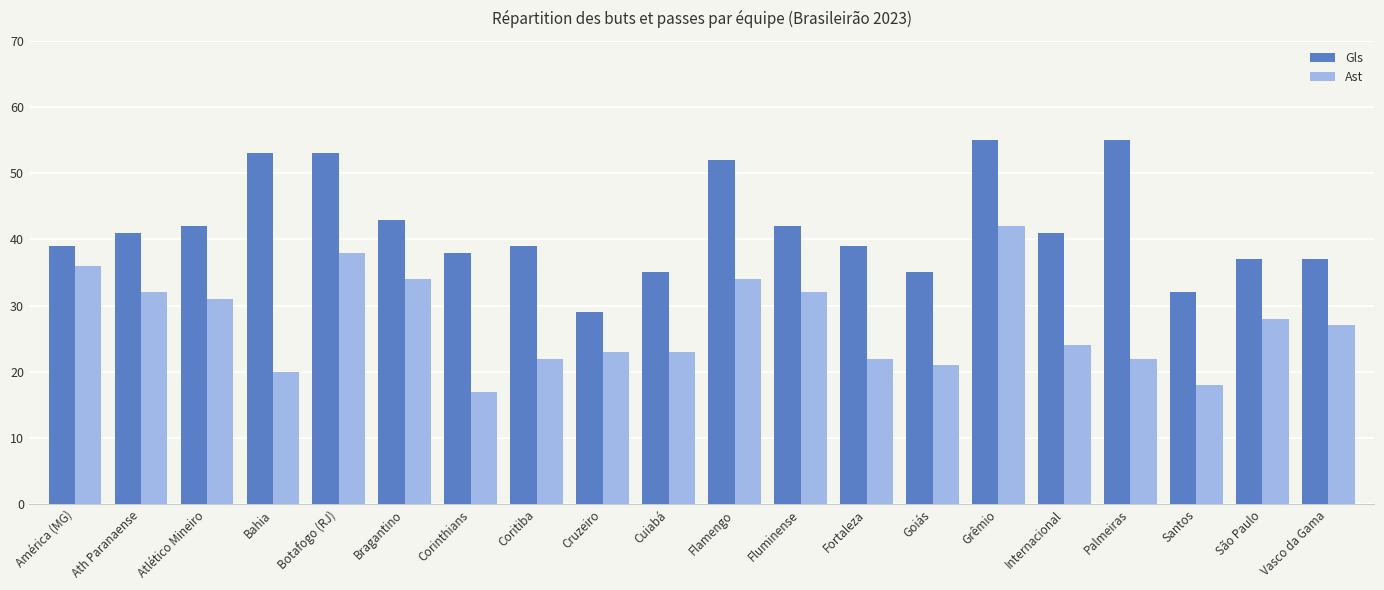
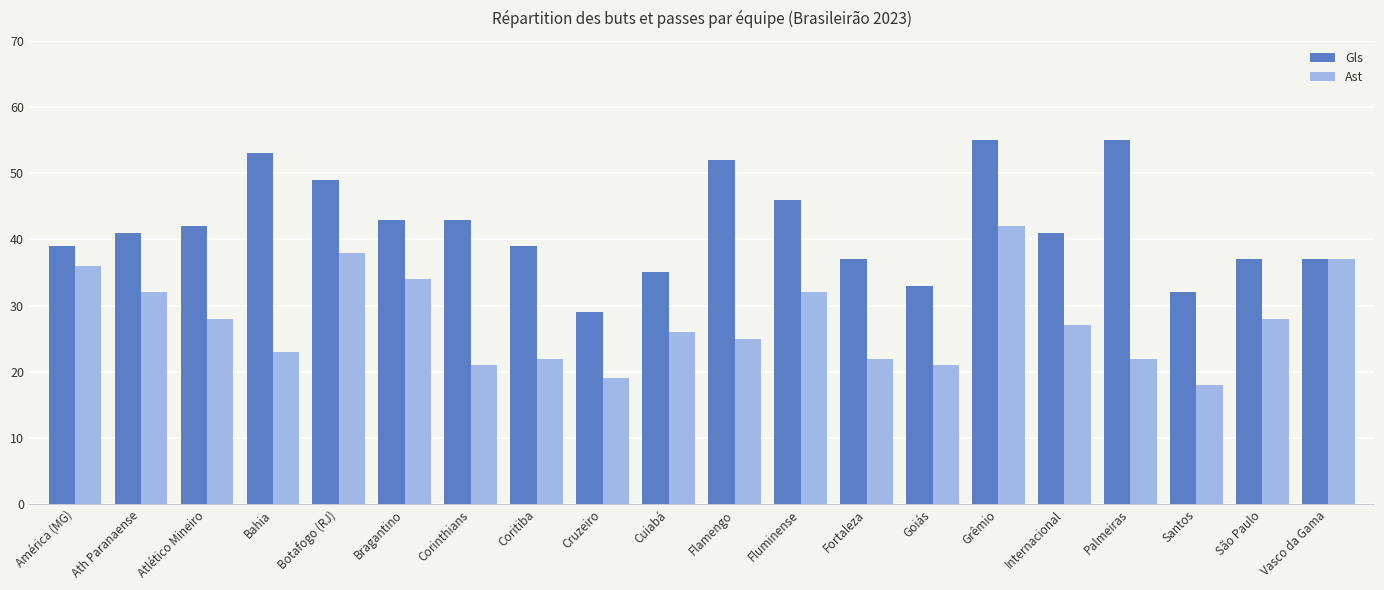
  {
    "Gls": {
      "América (MG)": 39,
      "Ath Paranaense": 41,
      "Atlético Mineiro": 42,
      "Bahia": 53,
-     "Botafogo (RJ)": 53,
+     "Botafogo (RJ)": 49,
      "Bragantino": 43,
-     "Corinthians": 38,
+     "Corinthians": 43,
      "Coritiba": 39,
      "Cruzeiro": 29,
      "Cuiabá": 35,
      "Flamengo": 52,
-     "Fluminense": 42,
-     "Fortaleza": 39,
-     "Goiás": 35,
+     "Fluminense": 46,
+     "Fortaleza": 37,
+     "Goiás": 33,
      "Grêmio": 55,
      "Internacional": 41,
      "Palmeiras": 55,
      "Santos": 32,
      "São Paulo": 37,
      "Vasco da Gama": 37
    },
    "Ast": {
      "América (MG)": 36,
      "Ath Paranaense": 32,
-     "Atlético Mineiro": 31,
-     "Bahia": 20,
+     "Atlético Mineiro": 28,
+     "Bahia": 23,
      "Botafogo (RJ)": 38,
      "Bragantino": 34,
-     "Corinthians": 17,
+     "Corinthians": 21,
      "Coritiba": 22,
-     "Cruzeiro": 23,
-     "Cuiabá": 23,
-     "Flamengo": 34,
+     "Cruzeiro": 19,
+     "Cuiabá": 26,
+     "Flamengo": 25,
      "Fluminense": 32,
      "Fortaleza": 22,
      "Goiás": 21,
      "Grêmio": 42,
-     "Internacional": 24,
+     "Internacional": 27,
      "Palmeiras": 22,
      "Santos": 18,
      "São Paulo": 28,
-     "Vasco da Gama": 27
+     "Vasco da Gama": 37
    }
  }
